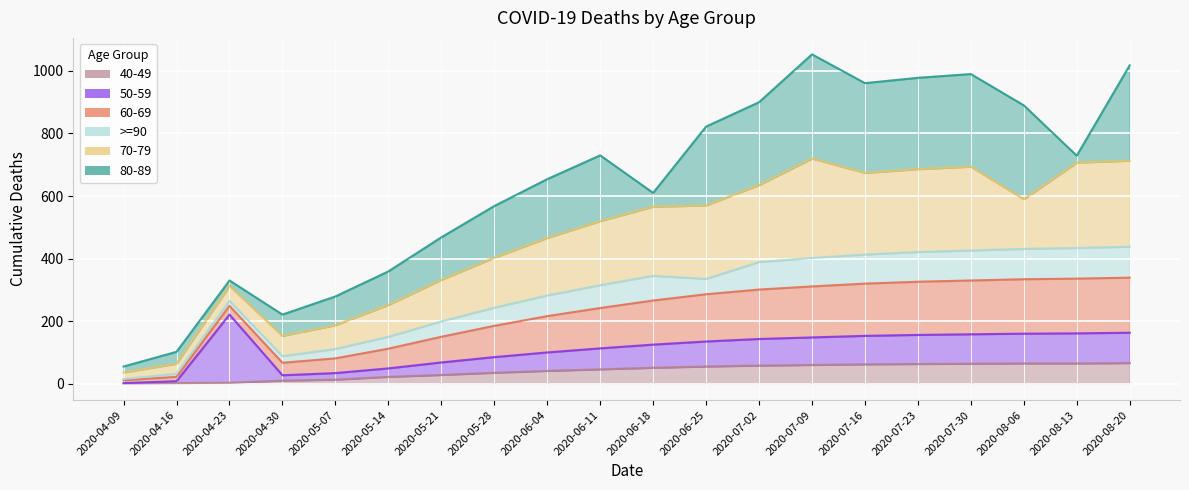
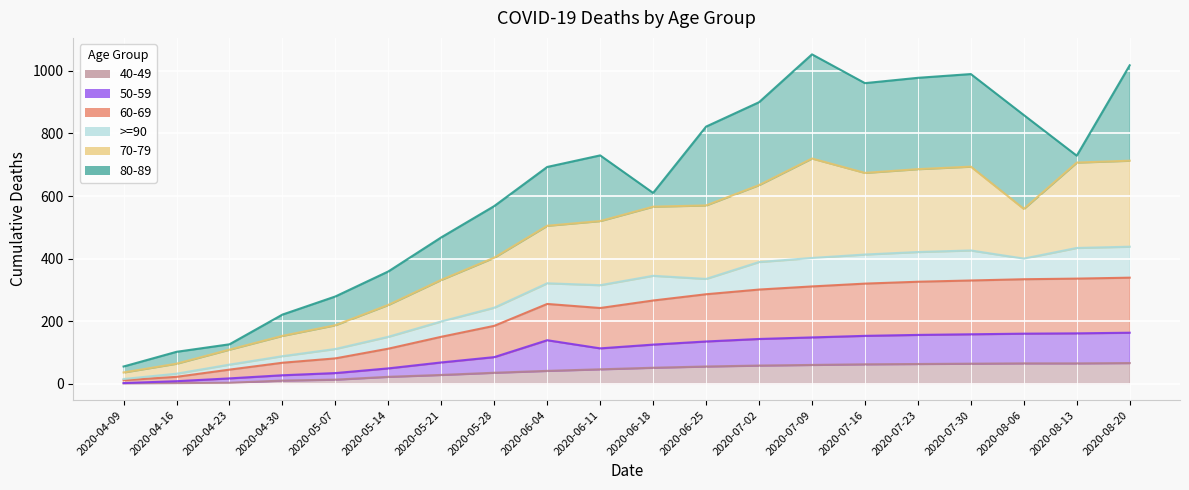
  {
    "50-59": {
-     "2020-04-23": 220,
+     "2020-04-23": 10,
      "2020-04-30": 20,
      "2020-05-07": 20,
      "2020-05-14": 30,
      "2020-05-21": 40,
      "2020-05-28": 50,
-     "2020-06-04": 60,
+     "2020-06-04": 100,
      "2020-06-11": 70,
      "2020-06-18": 70,
      "2020-06-25": 80,
      "2020-07-02": 90,
      "2020-07-09": 90,
      "2020-07-16": 90,
      "2020-07-23": 90,
      "2020-07-30": 90,
      "2020-08-06": 100,
      "2020-08-13": 100,
      "2020-08-20": 100
    },
    ">=90": {
      "2020-04-16": 10,
      "2020-04-23": 20,
      "2020-04-30": 20,
      "2020-05-07": 30,
      "2020-05-14": 40,
      "2020-05-21": 50,
      "2020-05-28": 60,
      "2020-06-04": 70,
      "2020-06-11": 70,
      "2020-06-18": 80,
      "2020-06-25": 50,
      "2020-07-02": 90,
      "2020-07-09": 90,
      "2020-07-16": 90,
      "2020-07-23": 100,
      "2020-07-30": 100,
-     "2020-08-06": 100,
+     "2020-08-06": 70,
      "2020-08-13": 100,
      "2020-08-20": 100
    },
    "70-79": {
      "2020-04-09": 20,
      "2020-04-16": 30,
      "2020-04-23": 50,
      "2020-04-30": 70,
      "2020-05-07": 80,
      "2020-05-14": 100,
      "2020-05-21": 130,
      "2020-05-28": 160,
      "2020-06-04": 180,
      "2020-06-11": 210,
      "2020-06-18": 220,
      "2020-06-25": 240,
      "2020-07-02": 250,
      "2020-07-09": 320,
      "2020-07-16": 260,
      "2020-07-23": 270,
      "2020-07-30": 270,
      "2020-08-06": 160,
      "2020-08-13": 270,
      "2020-08-20": 280
    },
    "80-89": {
      "2020-04-09": 20,
      "2020-04-16": 40,
      "2020-04-23": 20,
      "2020-04-30": 70,
      "2020-05-07": 90,
      "2020-05-14": 110,
      "2020-05-21": 140,
      "2020-05-28": 170,
      "2020-06-04": 190,
      "2020-06-11": 210,
      "2020-06-18": 40,
      "2020-06-25": 250,
      "2020-07-02": 270,
      "2020-07-09": 330,
      "2020-07-16": 290,
      "2020-07-23": 290,
      "2020-07-30": 300,
      "2020-08-06": 300,
      "2020-08-13": 20,
      "2020-08-20": 310
    }
  }
